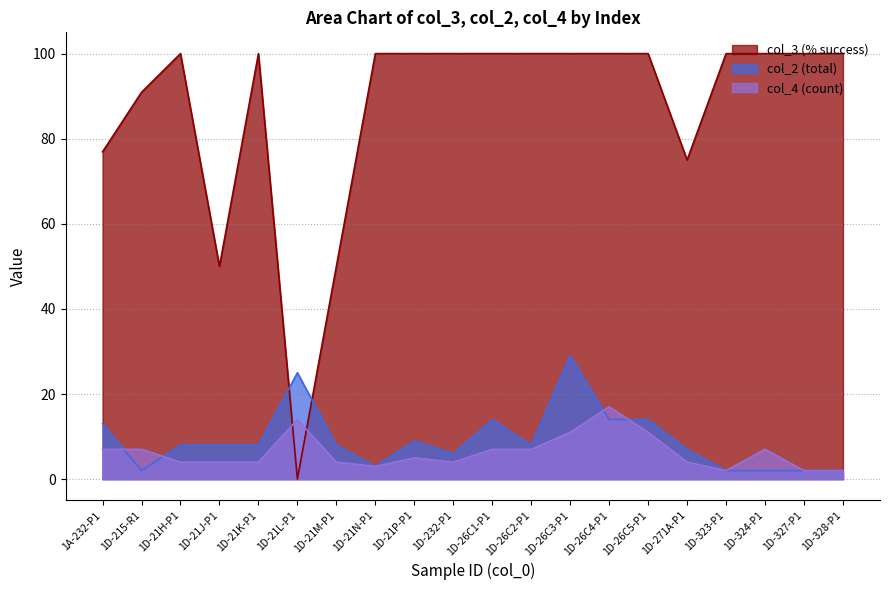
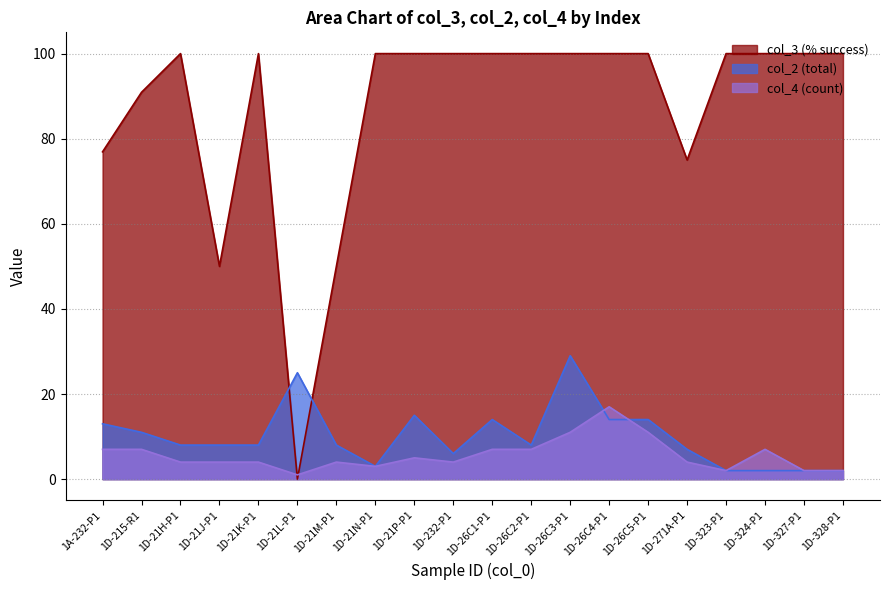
  {
    "col_3 (% success)": {
      "1A-232-P1": 77,
      "1D-215-R1": 91,
      "1D-21H-P1": 100,
      "1D-21J-P1": 50,
      "1D-21K-P1": 100,
      "1D-21L-P1": 0,
      "1D-21M-P1": 50,
      "1D-21N-P1": 100,
      "1D-21P-P1": 100,
      "1D-232-P1": 100,
      "1D-26C1-P1": 100,
      "1D-26C2-P1": 100,
      "1D-26C3-P1": 100,
      "1D-26C4-P1": 100,
      "1D-26C5-P1": 100,
      "1D-271A-P1": 75,
      "1D-323-P1": 100,
      "1D-324-P1": 100,
      "1D-327-P1": 100,
      "1D-328-P1": 100
    },
    "col_2 (total)": {
      "1A-232-P1": 13,
-     "1D-215-R1": 2,
+     "1D-215-R1": 11,
      "1D-21H-P1": 8,
      "1D-21J-P1": 8,
      "1D-21K-P1": 8,
      "1D-21L-P1": 25,
      "1D-21M-P1": 8,
-     "1D-21P-P1": 9,
+     "1D-21P-P1": 15,
      "1D-232-P1": 6,
      "1D-26C1-P1": 14,
      "1D-26C2-P1": 8,
      "1D-26C3-P1": 29,
      "1D-26C4-P1": 14,
      "1D-26C5-P1": 14,
      "1D-271A-P1": 7,
      "1D-324-P1": 2
    },
    "col_4 (count)": {
      "1A-232-P1": 7,
      "1D-215-R1": 7,
      "1D-21H-P1": 4,
      "1D-21J-P1": 4,
      "1D-21K-P1": 4,
-     "1D-21L-P1": 14,
+     "1D-21L-P1": 1,
      "1D-21M-P1": 4,
      "1D-21P-P1": 5,
      "1D-232-P1": 4,
      "1D-26C1-P1": 7,
      "1D-26C2-P1": 7,
      "1D-26C3-P1": 11,
      "1D-26C4-P1": 17,
      "1D-26C5-P1": 11,
      "1D-271A-P1": 4,
      "1D-324-P1": 7
    }
  }
